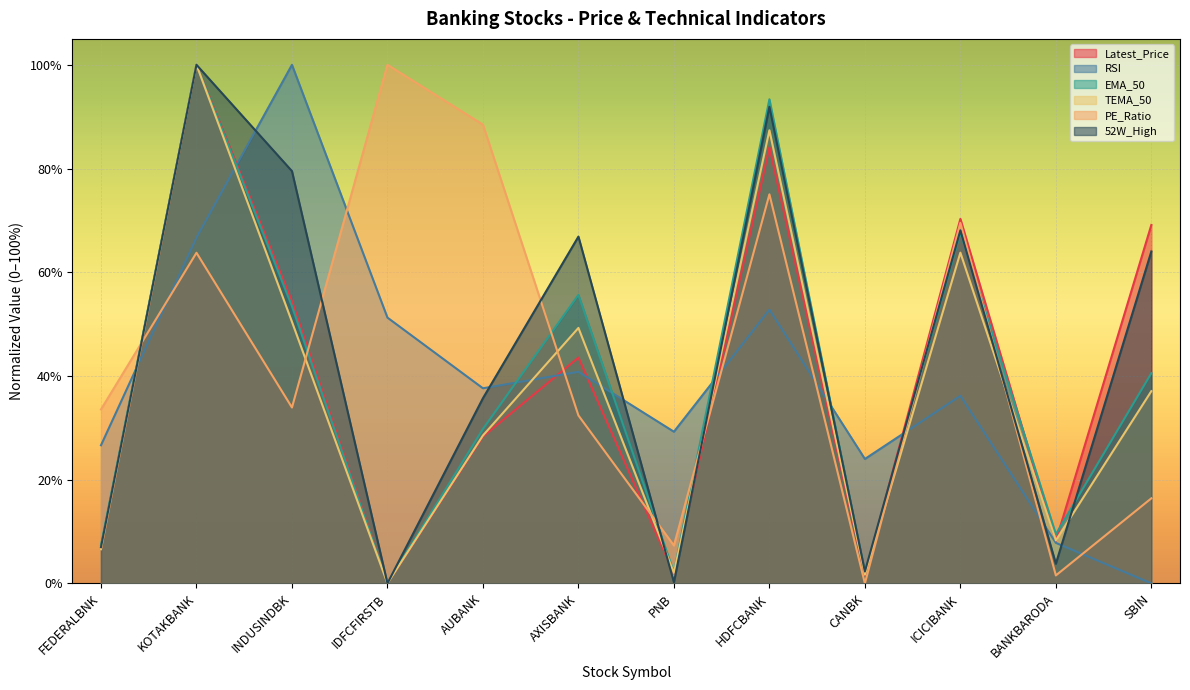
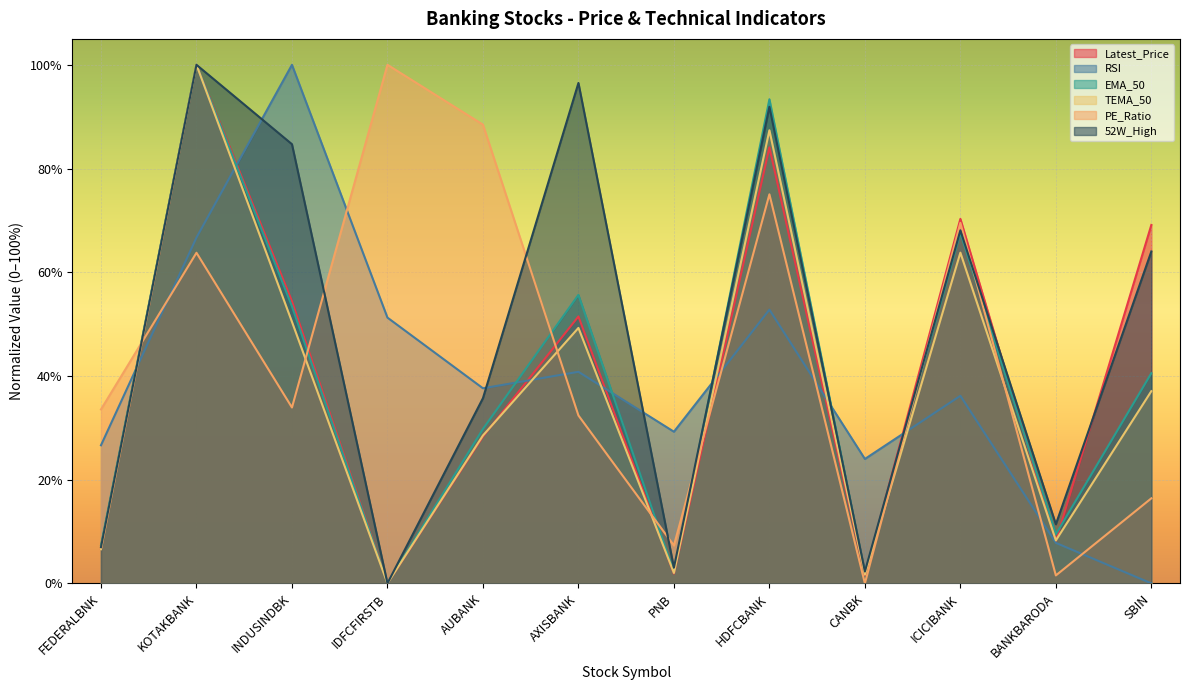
  {
    "Latest_Price": {
      "INDUSINDBK": "54%",
-     "AXISBANK": "44%",
+     "AXISBANK": "51%",
      "HDFCBANK": "84%",
      "ICICIBANK": "70%",
      "SBIN": "69%"
    },
    "52W_High": {
-     "INDUSINDBK": "80%",
+     "INDUSINDBK": "85%",
      "AUBANK": "36%",
-     "AXISBANK": "67%",
-     "PNB": "0%",
+     "AXISBANK": "97%",
+     "PNB": "3%",
      "HDFCBANK": "92%",
-     "BANKBARODA": "4%",
+     "BANKBARODA": "11%",
      "SBIN": "64%"
    }
  }
